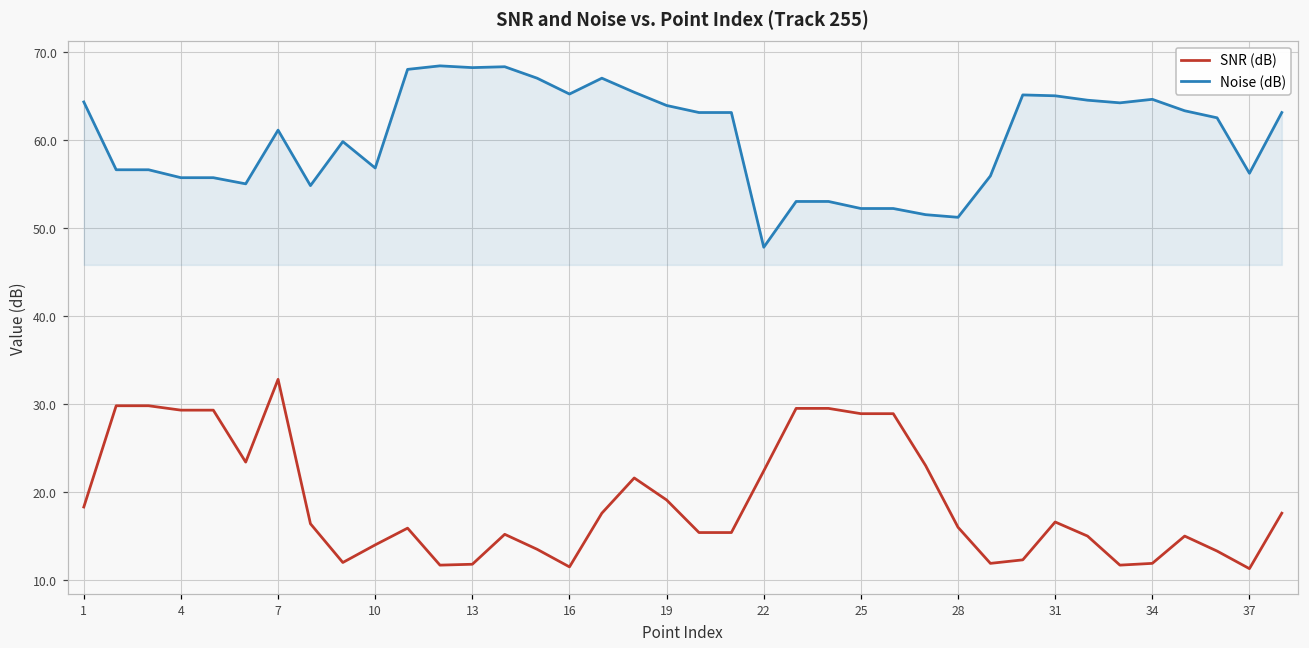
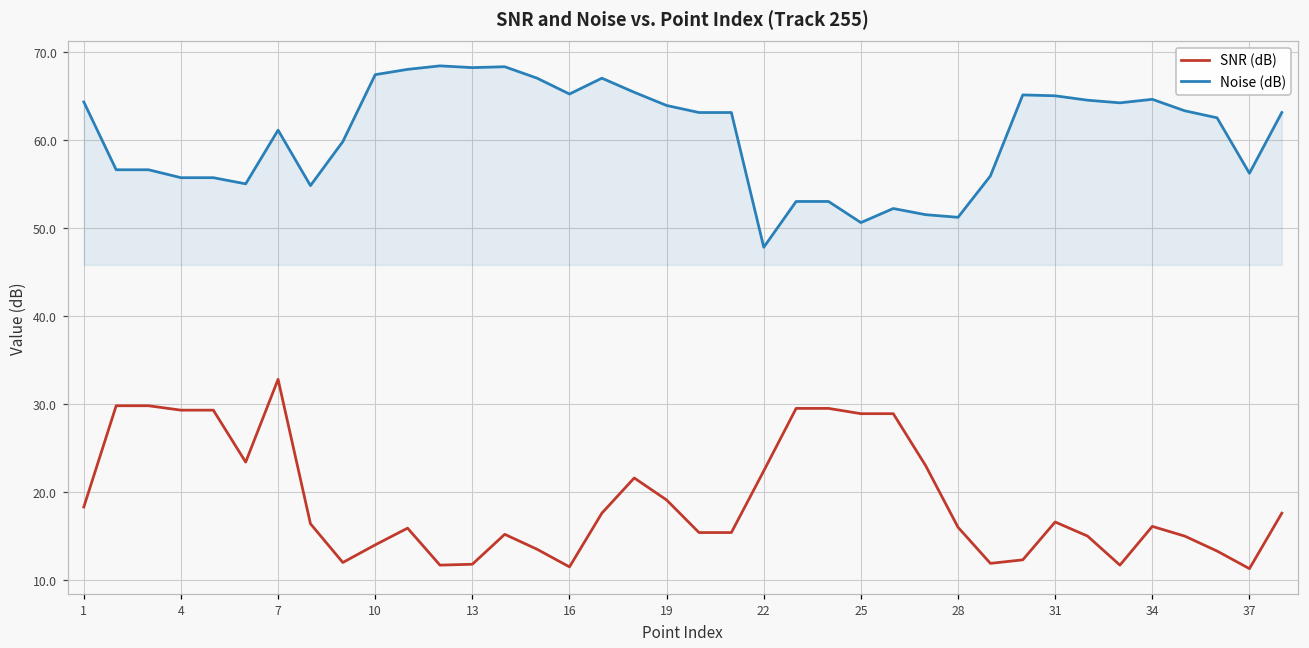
  {
    "SNR (dB)": {
      "1": 18,
      "4": 29,
      "7": 33,
      "10": 14,
      "13": 12,
      "16": 12,
      "19": 19,
      "22": 22,
      "25": 29,
      "28": 16,
      "31": 17,
-     "34": 12,
+     "34": 16,
      "37": 11
    },
    "Noise (dB)": {
      "1": 64,
      "4": 56,
      "7": 61,
-     "10": 57,
+     "10": 67,
      "13": 68,
      "16": 65,
      "19": 64,
      "22": 48,
-     "25": 52,
+     "25": 51,
      "28": 51,
      "31": 65,
      "34": 65,
      "37": 56
    }
  }
